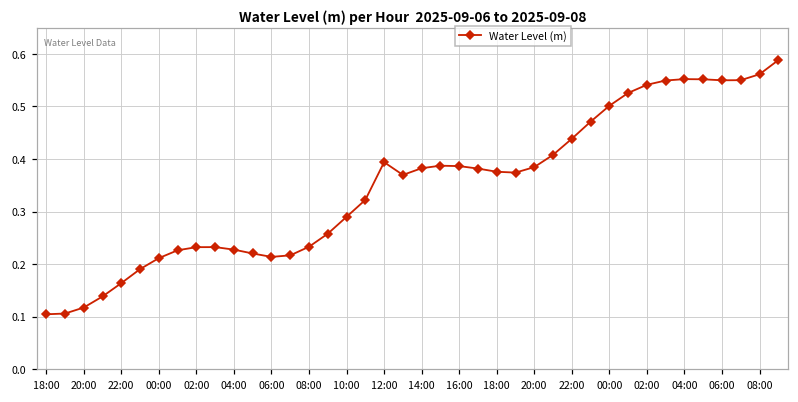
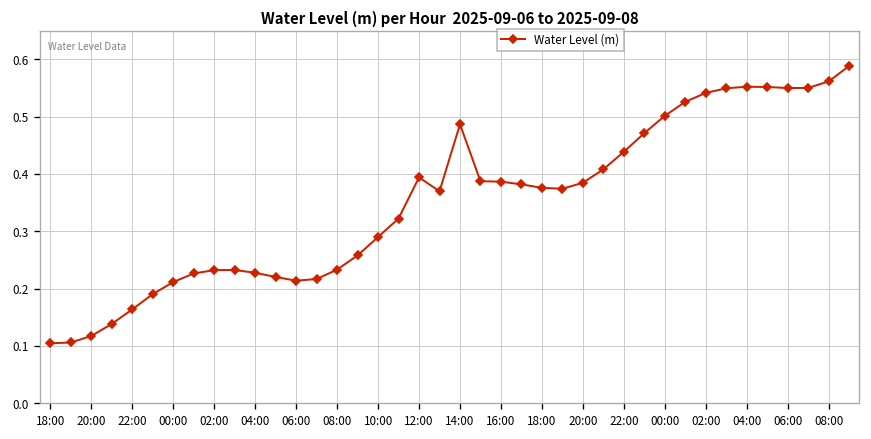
  {
    "10:00": 0.29,
    "12:00": 0.39,
-   "14:00": 0.38,
+   "14:00": 0.49,
    "16:00": 0.39
  }
